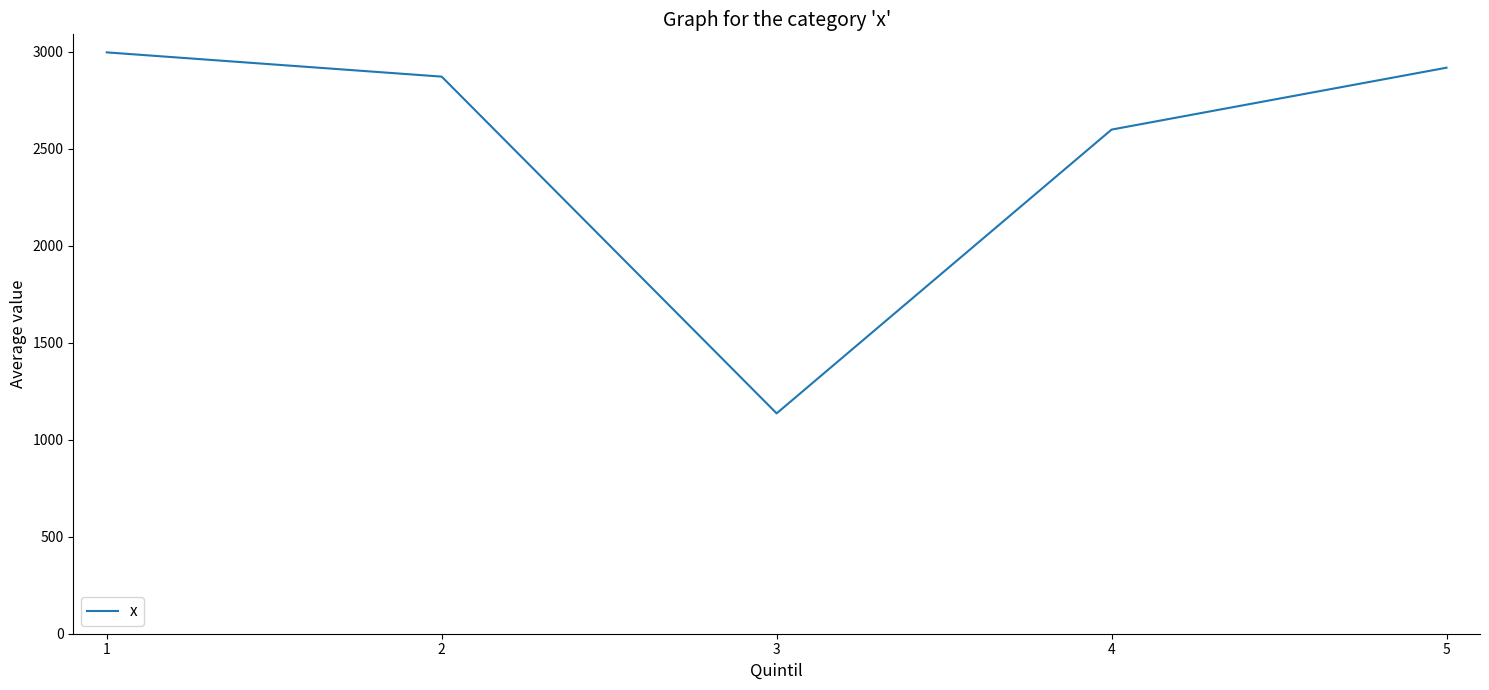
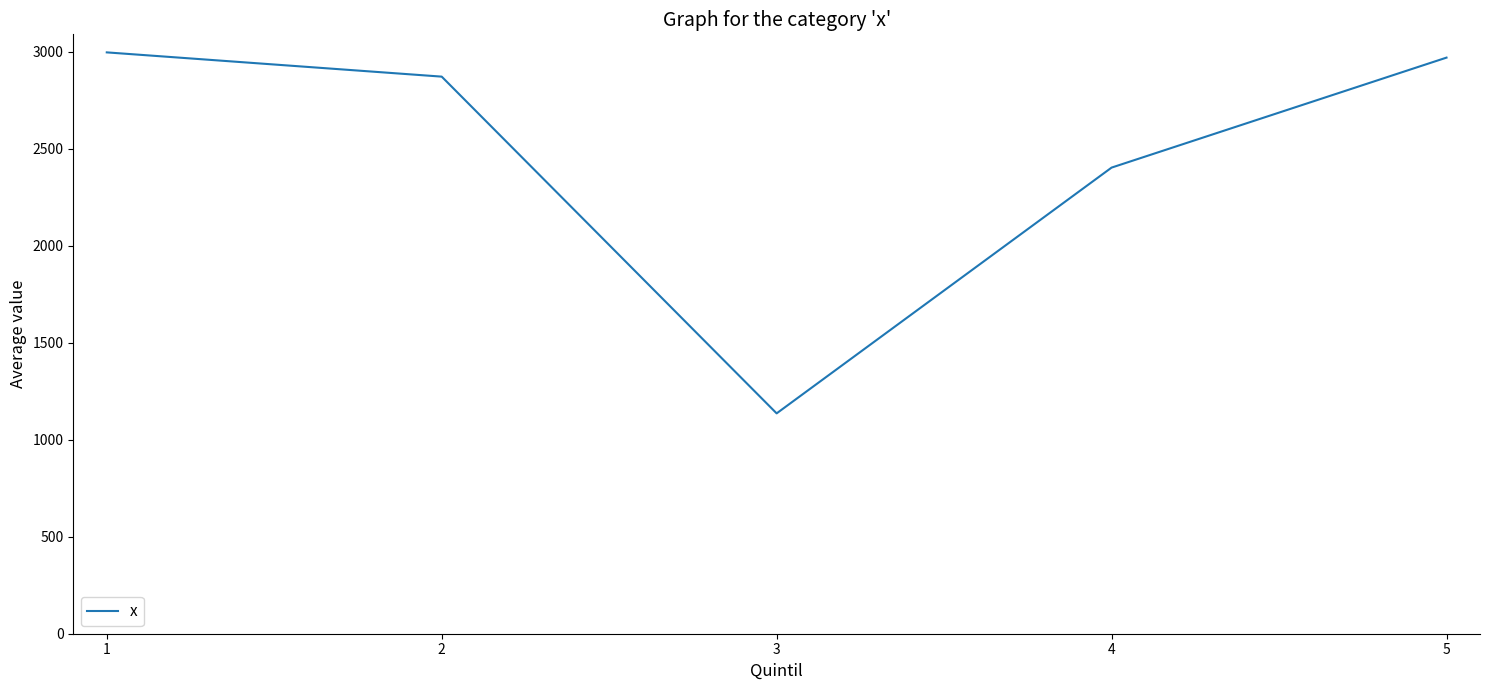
  {
    "1": 3000,
    "2": 2870,
    "3": 1140,
-   "4": 2600,
-   "5": 2920
+   "4": 2400,
+   "5": 2970
  }
